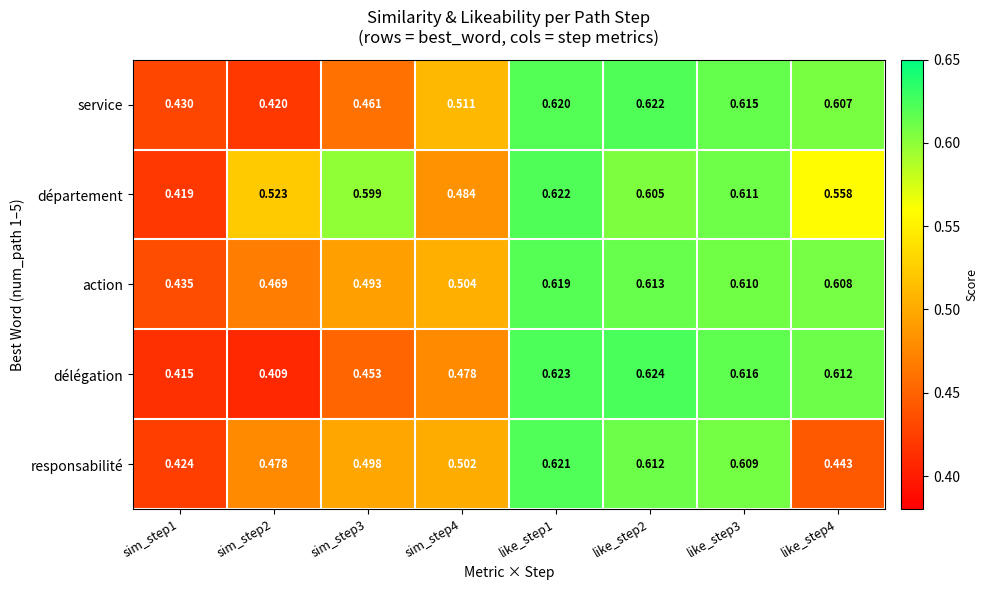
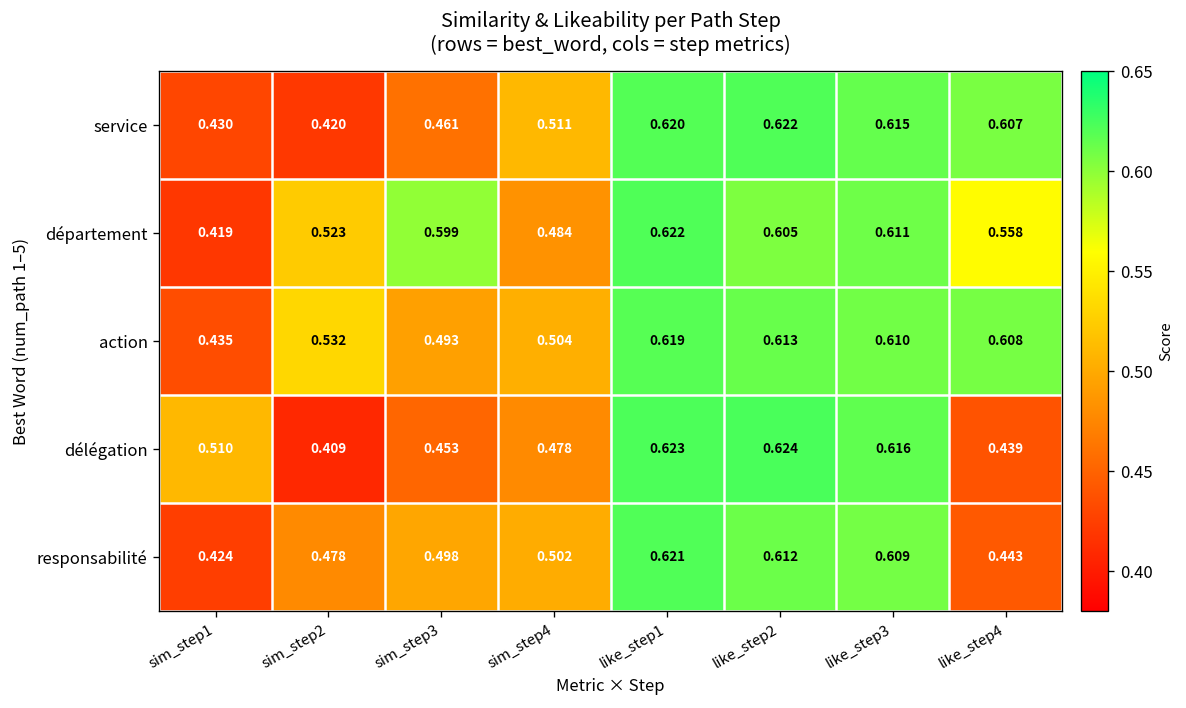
  {
    "service": {
      "sim_step1": 0.430,
      "sim_step2": 0.420,
      "sim_step3": 0.461,
      "sim_step4": 0.511,
      "like_step1": 0.620,
      "like_step2": 0.622,
      "like_step3": 0.615,
      "like_step4": 0.607
    },
    "département": {
      "sim_step1": 0.419,
      "sim_step2": 0.523,
      "sim_step3": 0.599,
      "sim_step4": 0.484,
      "like_step1": 0.622,
      "like_step2": 0.605,
      "like_step3": 0.611,
      "like_step4": 0.558
    },
    "action": {
      "sim_step1": 0.435,
-     "sim_step2": 0.469,
+     "sim_step2": 0.532,
      "sim_step3": 0.493,
      "sim_step4": 0.504,
      "like_step1": 0.619,
      "like_step2": 0.613,
      "like_step3": 0.610,
      "like_step4": 0.608
    },
    "délégation": {
-     "sim_step1": 0.415,
+     "sim_step1": 0.510,
      "sim_step2": 0.409,
      "sim_step3": 0.453,
      "sim_step4": 0.478,
      "like_step1": 0.623,
      "like_step2": 0.624,
      "like_step3": 0.616,
-     "like_step4": 0.612
+     "like_step4": 0.439
    },
    "responsabilité": {
      "sim_step1": 0.424,
      "sim_step2": 0.478,
      "sim_step3": 0.498,
      "sim_step4": 0.502,
      "like_step1": 0.621,
      "like_step2": 0.612,
      "like_step3": 0.609,
      "like_step4": 0.443
    }
  }
